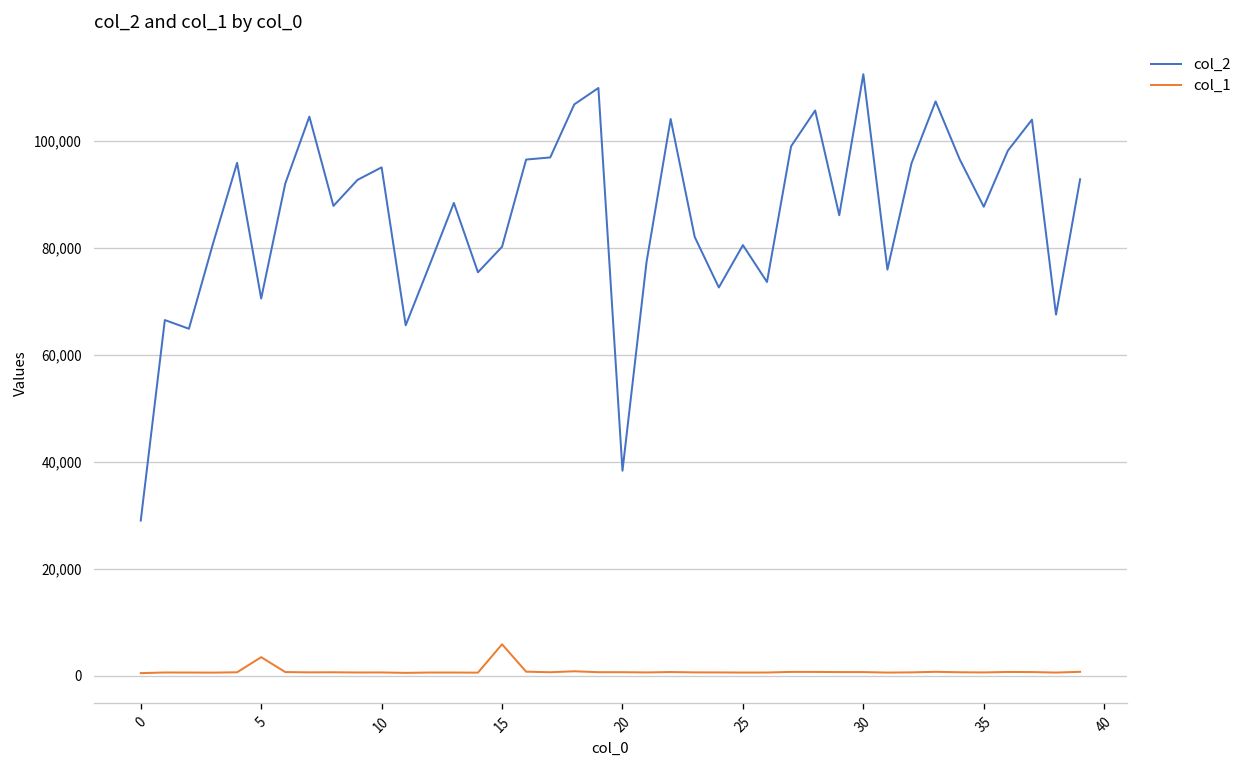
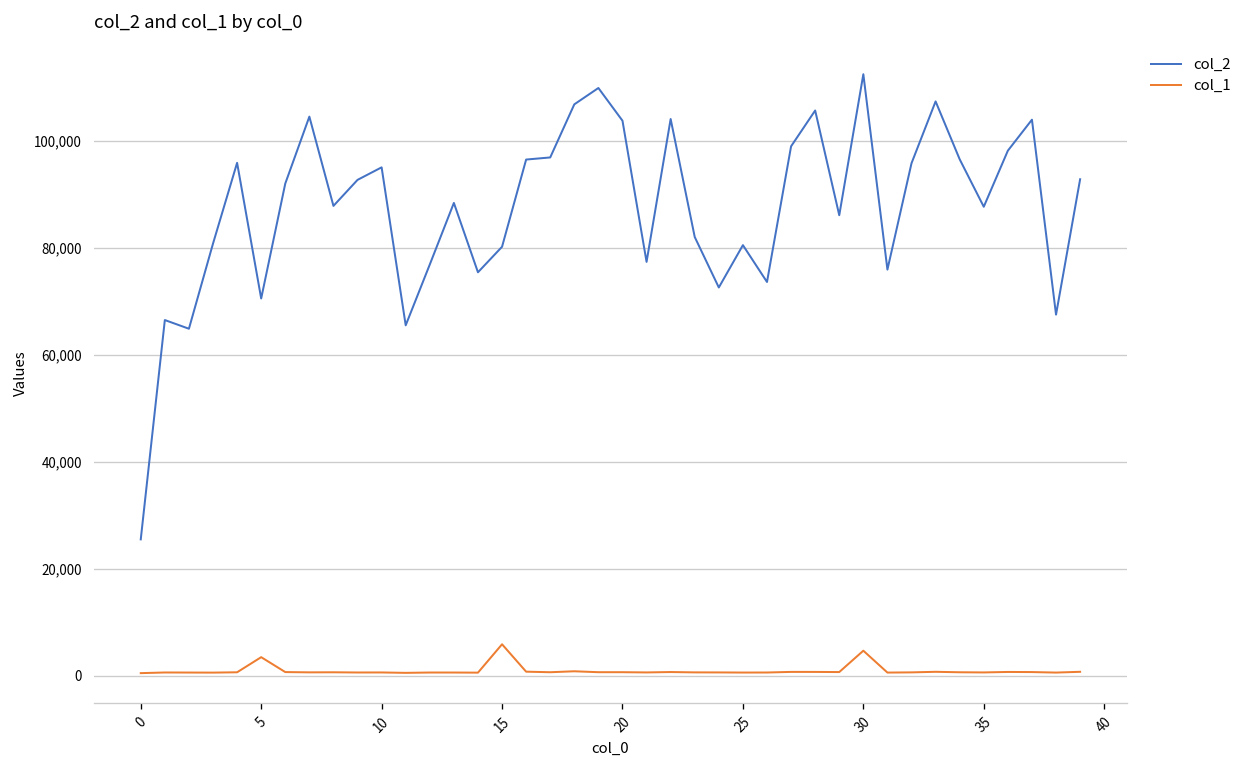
  {
    "col_2": {
-     "0": "29,000",
+     "0": "25,000",
      "5": "71,000",
      "10": "95,000",
      "15": "80,000",
-     "20": "38,000",
+     "20": "104,000",
      "25": "81,000",
      "30": "113,000",
      "35": "88,000"
    },
    "col_1": {
      "0": "0",
      "5": "3,000",
      "10": "1,000",
      "15": "6,000",
      "20": "1,000",
      "25": "1,000",
-     "30": "1,000",
+     "30": "5,000",
      "35": "1,000"
    }
  }
